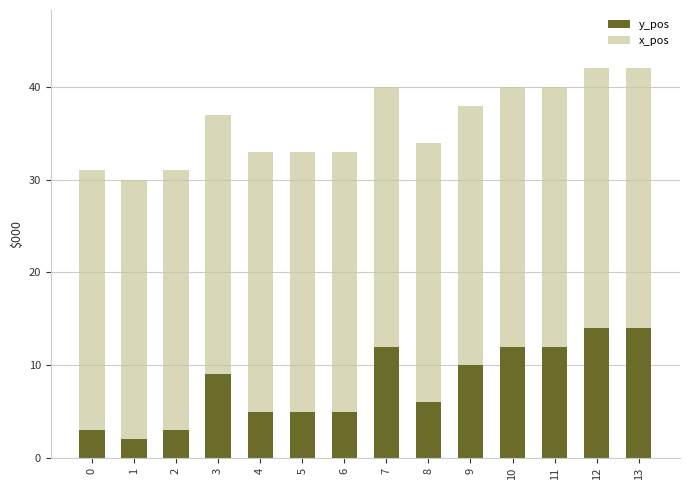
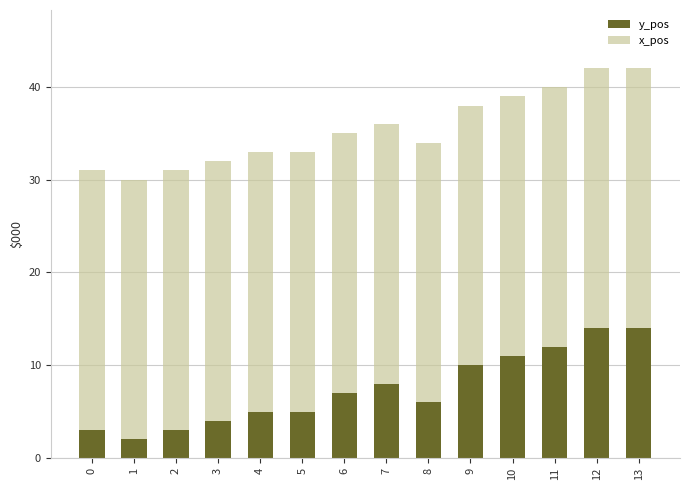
  {
    "y_pos": {
      "0": 3,
      "1": 2,
      "2": 3,
-     "3": 9,
+     "3": 4,
      "4": 5,
      "5": 5,
-     "6": 5,
-     "7": 12,
+     "6": 7,
+     "7": 8,
      "8": 6,
      "9": 10,
-     "10": 12,
+     "10": 11,
      "11": 12,
      "12": 14,
      "13": 14
    },
    "x_pos": {
      "0": 28,
      "1": 28,
      "2": 28,
      "3": 28,
      "4": 28,
      "5": 28,
      "6": 28,
      "7": 28,
      "8": 28,
      "9": 28,
      "10": 28,
      "11": 28,
      "12": 28,
      "13": 28
    }
  }
